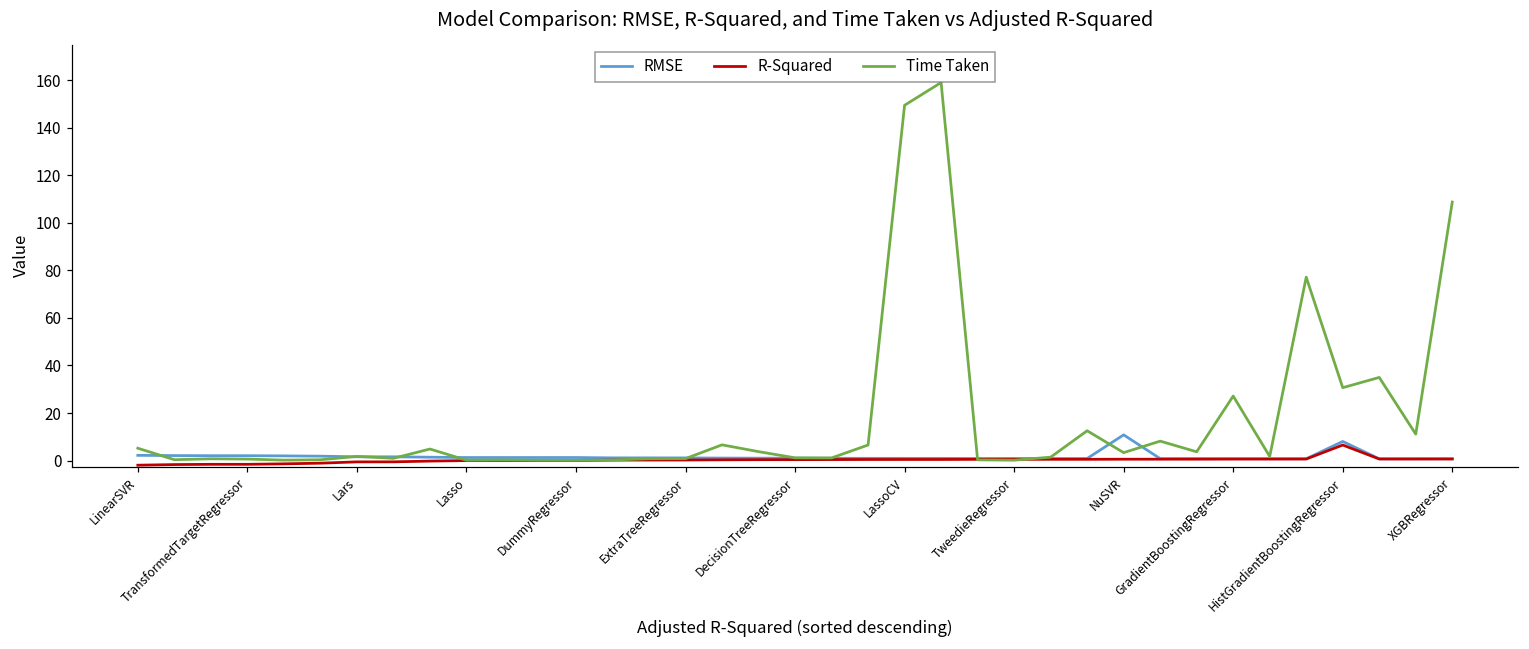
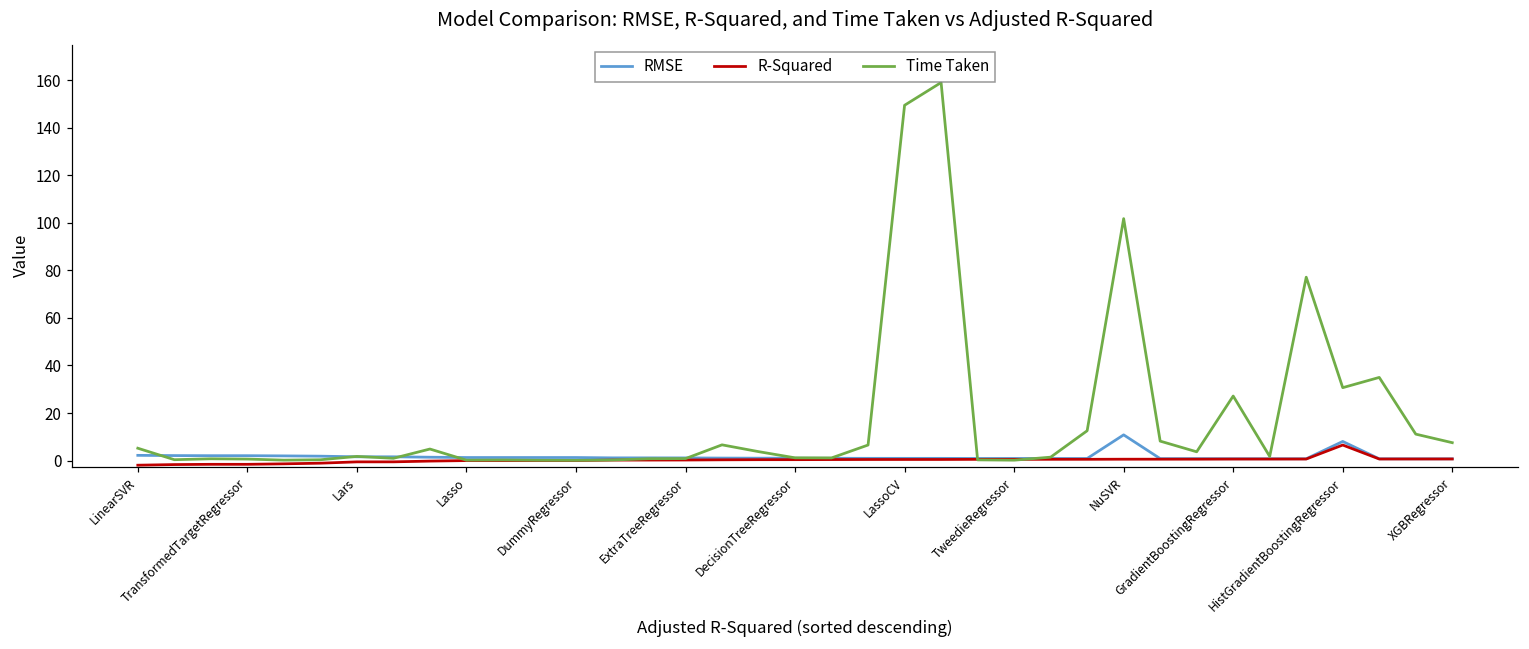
  {
    "RMSE": {
      "LinearSVR": 2,
      "TransformedTargetRegressor": 2,
      "DummyRegressor": 1,
      "NuSVR": 11,
      "HistGradientBoostingRegressor": 8
    },
    "R-Squared": {
      "LinearSVR": -2,
      "TransformedTargetRegressor": -2,
      "Lars": -1,
      "NuSVR": 1,
      "HistGradientBoostingRegressor": 7
    },
    "Time Taken": {
      "LinearSVR": 5,
      "TransformedTargetRegressor": 1,
      "LassoCV": 149,
-     "NuSVR": 3,
+     "NuSVR": 102,
      "GradientBoostingRegressor": 27,
      "HistGradientBoostingRegressor": 31,
-     "XGBRegressor": 109
+     "XGBRegressor": 8
    }
  }
